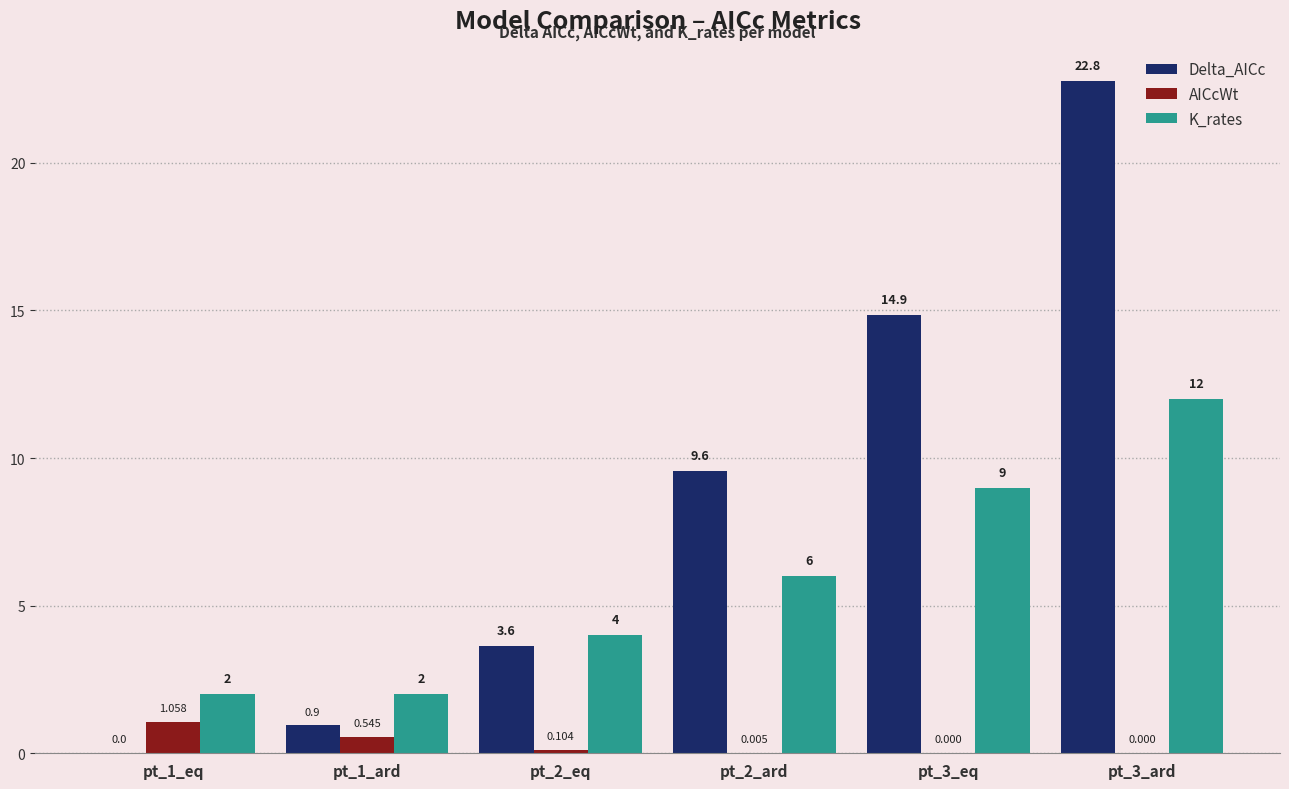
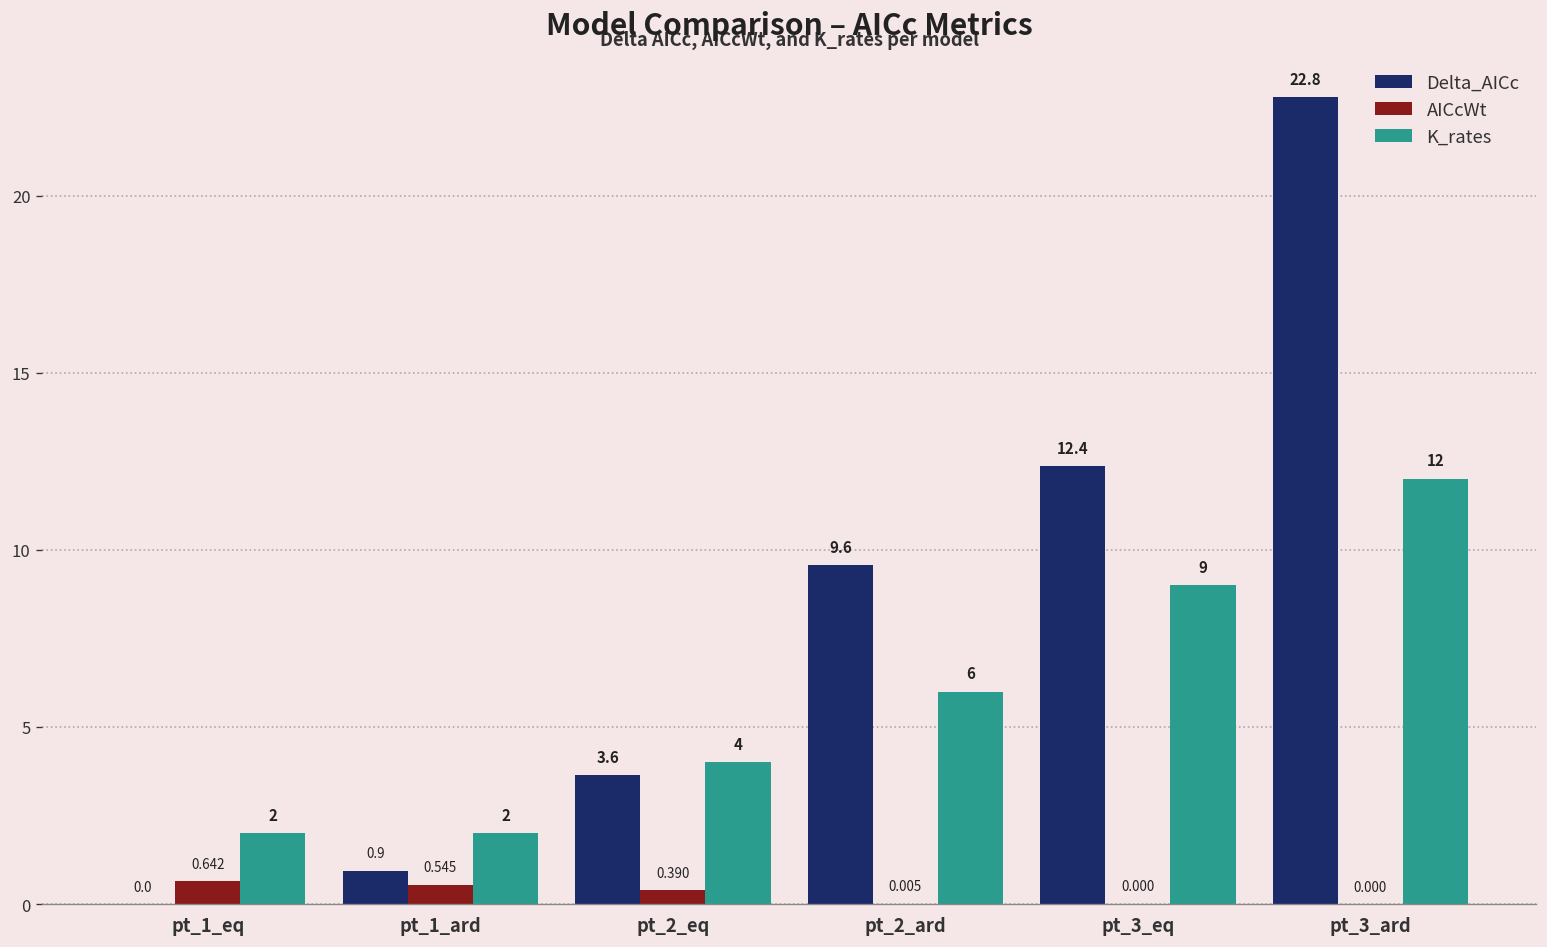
  {
    "Delta_AICc": {
      "pt_1_eq": 0.0,
      "pt_1_ard": 0.9,
      "pt_2_eq": 3.6,
      "pt_2_ard": 9.6,
-     "pt_3_eq": 14.9,
+     "pt_3_eq": 12.4,
      "pt_3_ard": 22.8
    },
    "AICcWt": {
-     "pt_1_eq": 1.058,
+     "pt_1_eq": 0.642,
      "pt_1_ard": 0.545,
-     "pt_2_eq": 0.104,
+     "pt_2_eq": 0.390,
      "pt_2_ard": 0.005,
      "pt_3_eq": 0.000,
      "pt_3_ard": 0.000
    },
    "K_rates": {
      "pt_1_eq": 2,
      "pt_1_ard": 2,
      "pt_2_eq": 4,
      "pt_2_ard": 6,
      "pt_3_eq": 9,
      "pt_3_ard": 12
    }
  }
